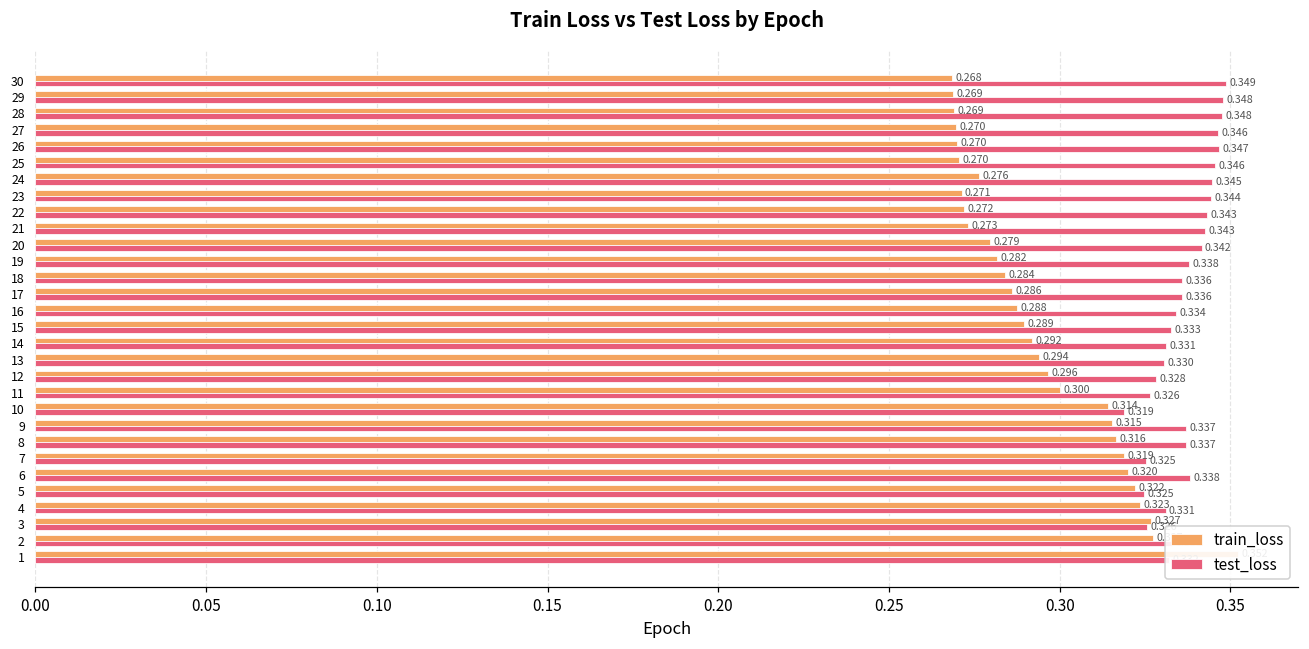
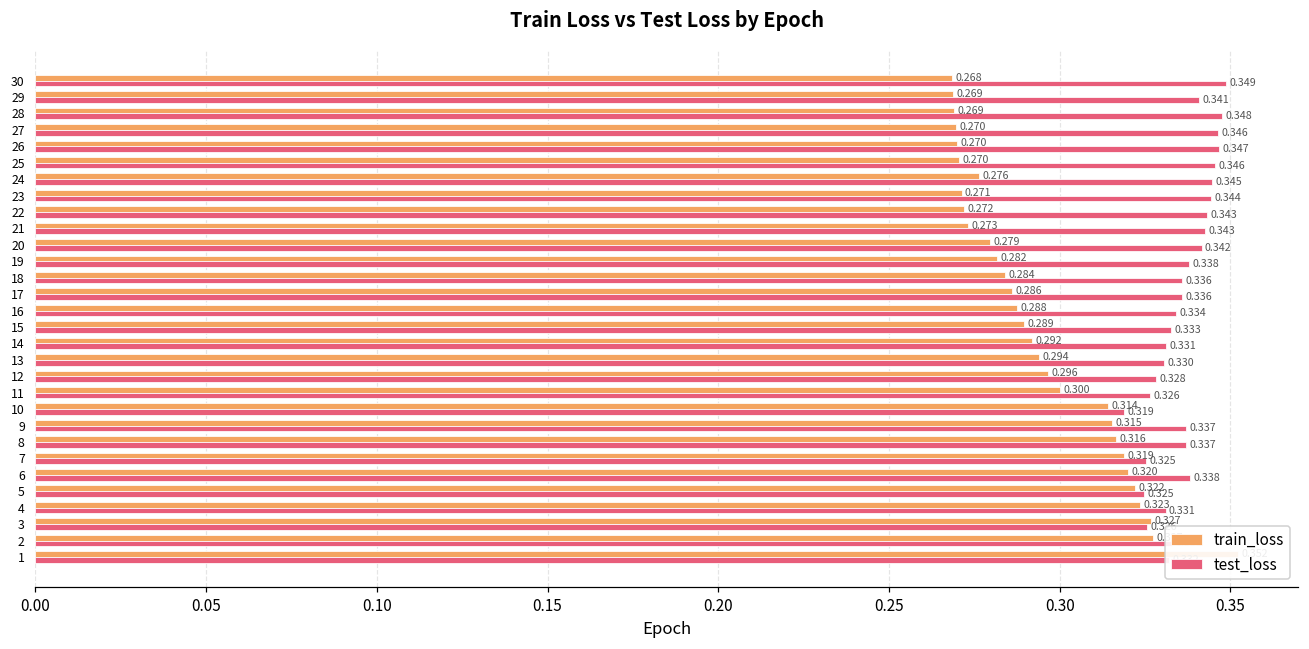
  {
    "train_loss": {
      "30": 0.268,
      "29": 0.269,
      "28": 0.269,
      "27": 0.270,
      "26": 0.270,
      "25": 0.270,
      "24": 0.276,
      "23": 0.271,
      "22": 0.272,
      "21": 0.273,
      "20": 0.279,
      "19": 0.282,
      "18": 0.284,
      "17": 0.286,
      "16": 0.288,
      "15": 0.289,
      "14": 0.292,
      "13": 0.294,
      "12": 0.296,
      "11": 0.300,
      "9": 0.315,
      "8": 0.316,
      "7": 0.319,
      "6": 0.320,
      "4": 0.323
    },
    "test_loss": {
      "30": 0.349,
-     "29": 0.348,
+     "29": 0.341,
      "28": 0.348,
      "27": 0.346,
      "26": 0.347,
      "25": 0.346,
      "24": 0.345,
      "23": 0.344,
      "22": 0.343,
      "21": 0.343,
      "20": 0.342,
      "19": 0.338,
      "18": 0.336,
      "17": 0.336,
      "16": 0.334,
      "15": 0.333,
      "14": 0.331,
      "13": 0.330,
      "12": 0.328,
      "11": 0.326,
      "9": 0.337,
      "8": 0.337,
      "7": 0.325,
      "6": 0.338,
      "4": 0.331
    }
  }
